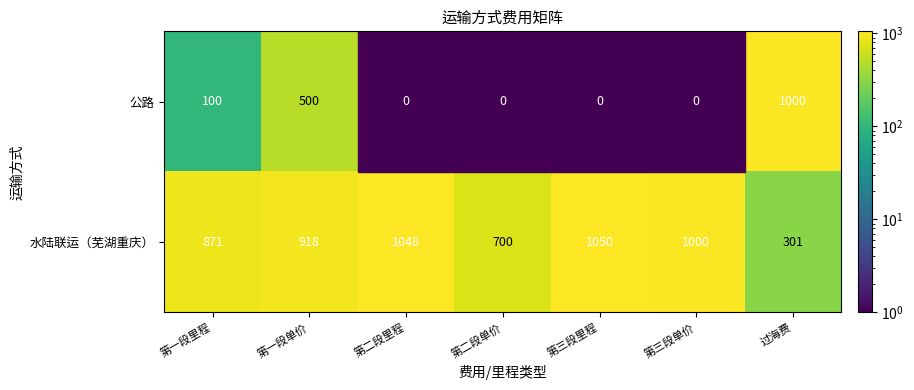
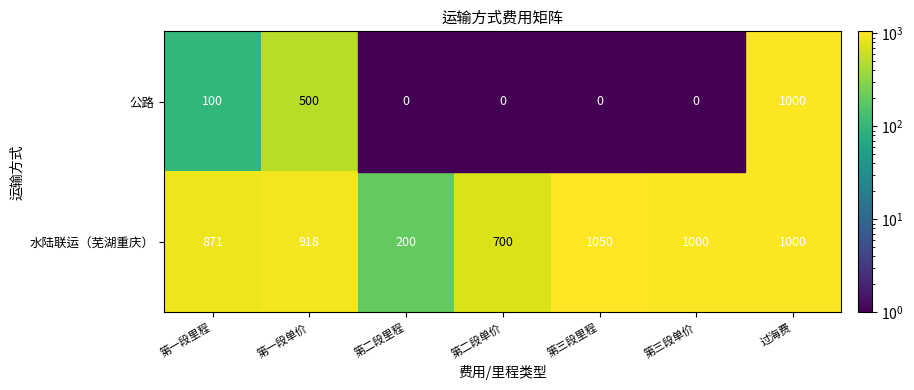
  {
    "公路": {
      "第一段里程": 100,
      "第一段单价": 500,
      "过海费": 1000
    },
    "水陆联运（芜湖重庆）": {
      "第一段里程": 871,
      "第一段单价": 918,
-     "第二段里程": 1048,
+     "第二段里程": 200,
      "第二段单价": 700,
      "第三段里程": 1050,
      "第三段单价": 1000,
-     "过海费": 301
+     "过海费": 1000
    }
  }
